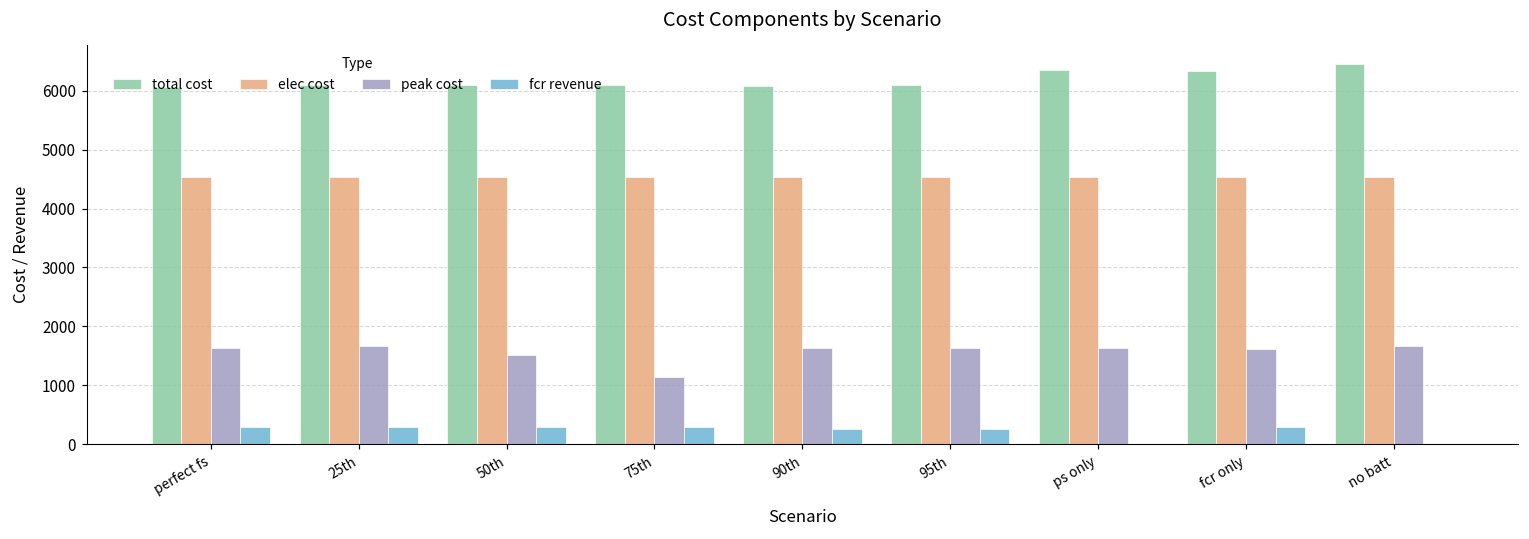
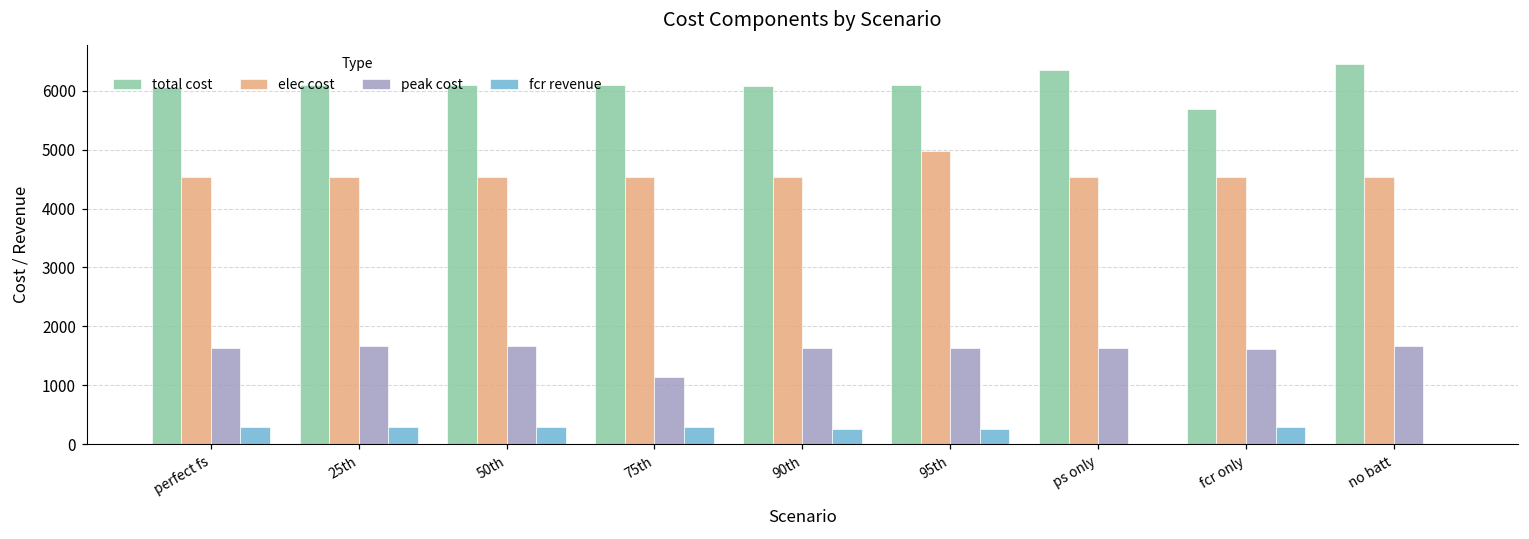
  {
    "total cost": {
      "perfect fs": 6100,
      "25th": 6100,
      "50th": 6100,
      "75th": 6100,
      "90th": 6100,
      "95th": 6100,
      "ps only": 6400,
-     "fcr only": 6300,
+     "fcr only": 5700,
      "no batt": 6500
    },
    "elec cost": {
      "perfect fs": 4500,
      "25th": 4500,
      "50th": 4500,
      "75th": 4500,
      "90th": 4500,
-     "95th": 4500,
+     "95th": 5000,
      "ps only": 4500,
      "fcr only": 4500,
      "no batt": 4500
    },
    "peak cost": {
      "perfect fs": 1600,
      "25th": 1700,
-     "50th": 1500,
+     "50th": 1700,
      "75th": 1100,
      "90th": 1600,
      "95th": 1600,
      "ps only": 1600,
      "fcr only": 1600,
      "no batt": 1700
    },
    "fcr revenue": {
      "perfect fs": 300,
      "25th": 300,
      "50th": 300,
      "75th": 300,
      "90th": 300,
      "95th": 300,
      "ps only": 0,
      "fcr only": 300,
      "no batt": 0
    }
  }
